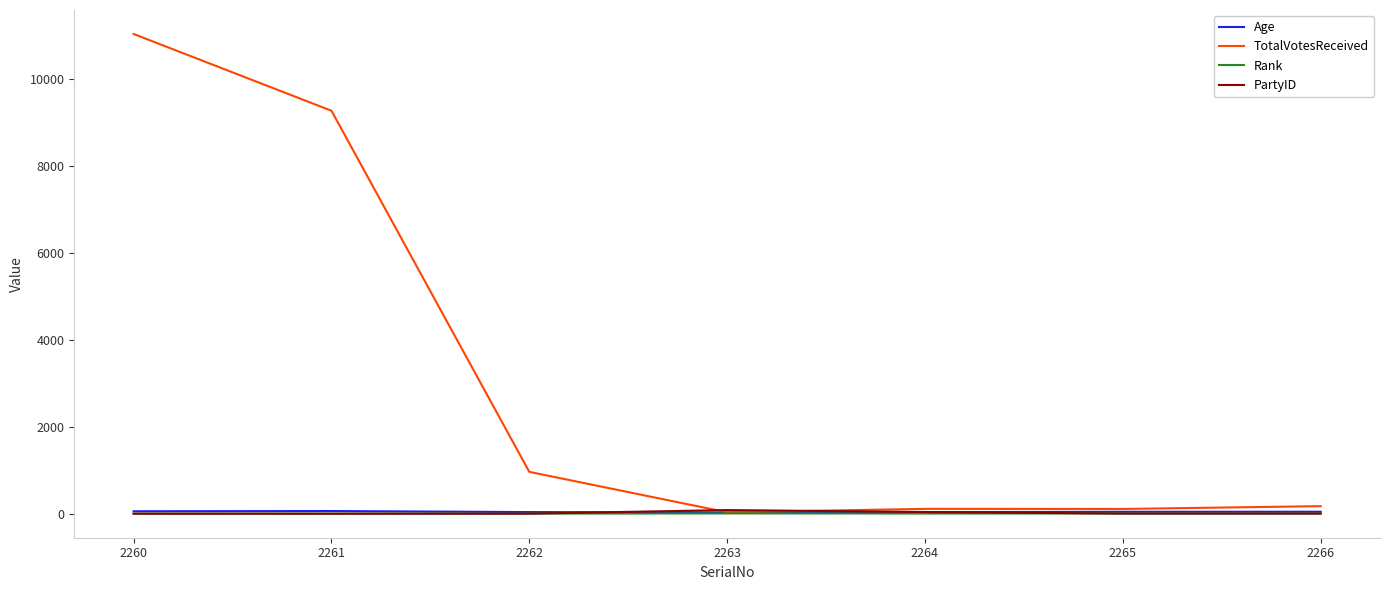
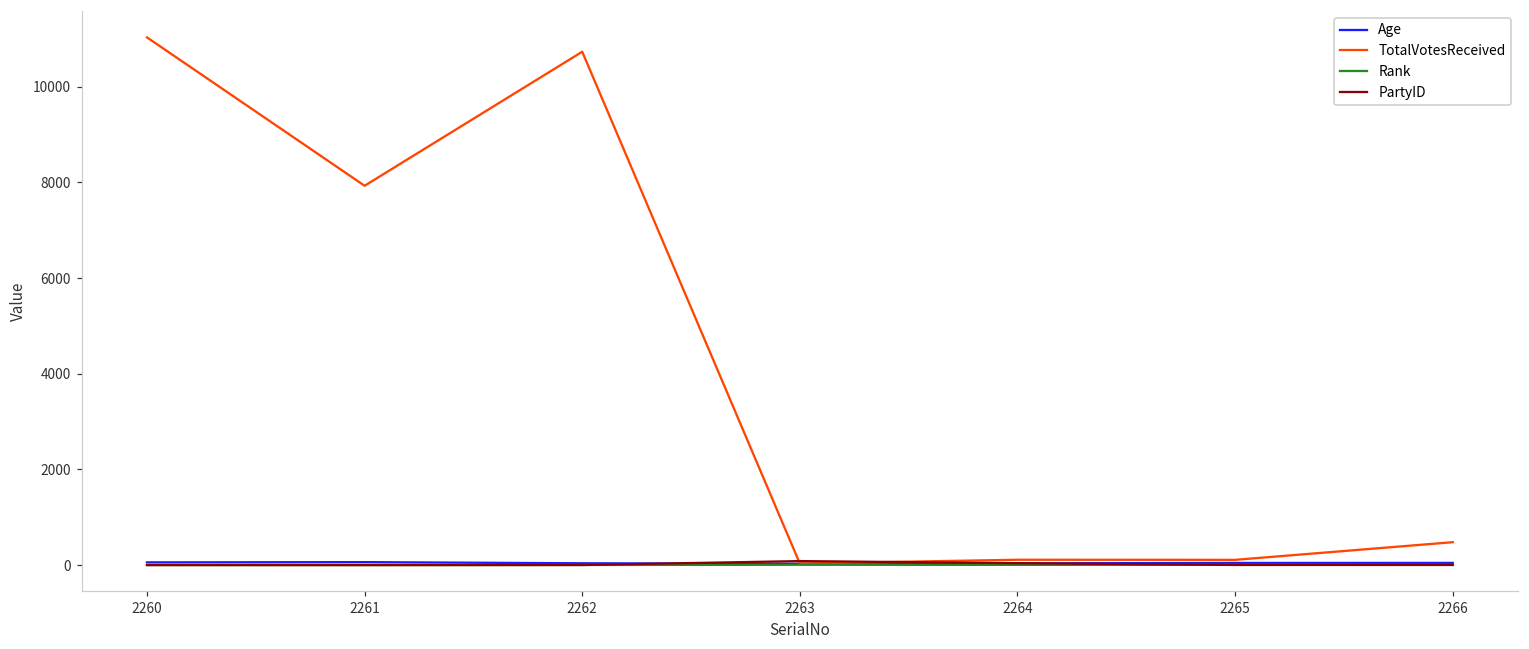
  {
    "Age": {
      "2261": 100
    },
    "TotalVotesReceived": {
      "2260": 11000,
-     "2261": 9300,
-     "2262": 1000,
+     "2261": 7900,
+     "2262": 10700,
      "2264": 100,
      "2265": 100,
-     "2266": 200
+     "2266": 500
    }
  }
